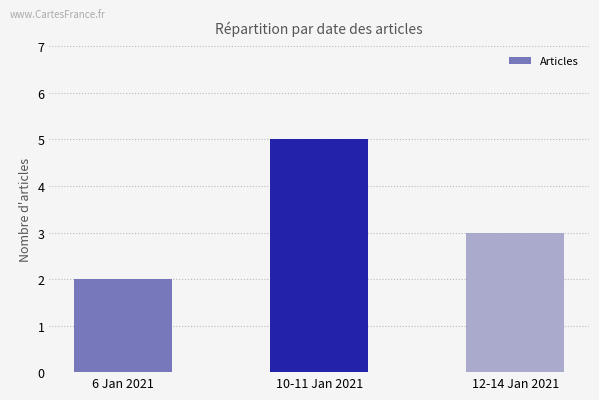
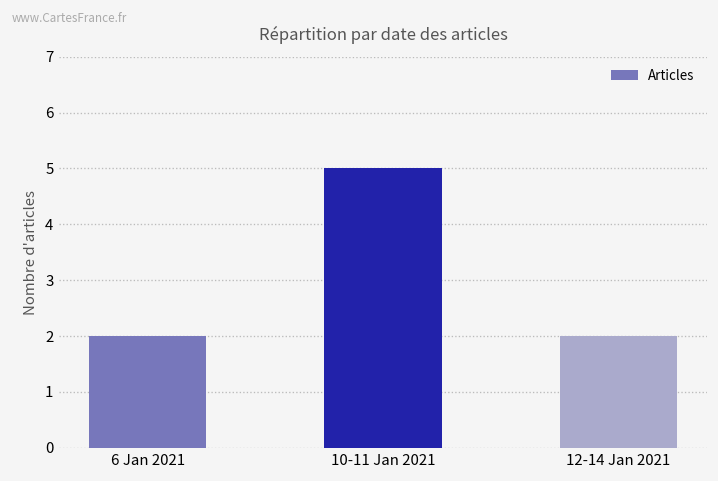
  {
    "6 Jan 2021": 2,
    "10-11 Jan 2021": 5,
-   "12-14 Jan 2021": 3
+   "12-14 Jan 2021": 2
  }
